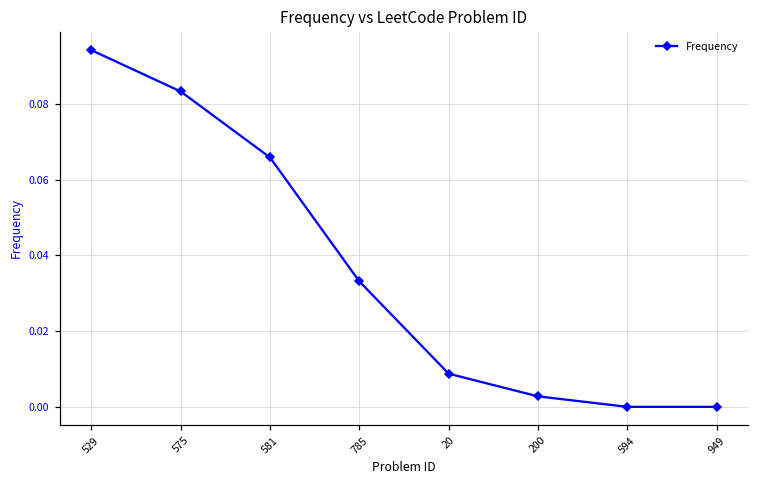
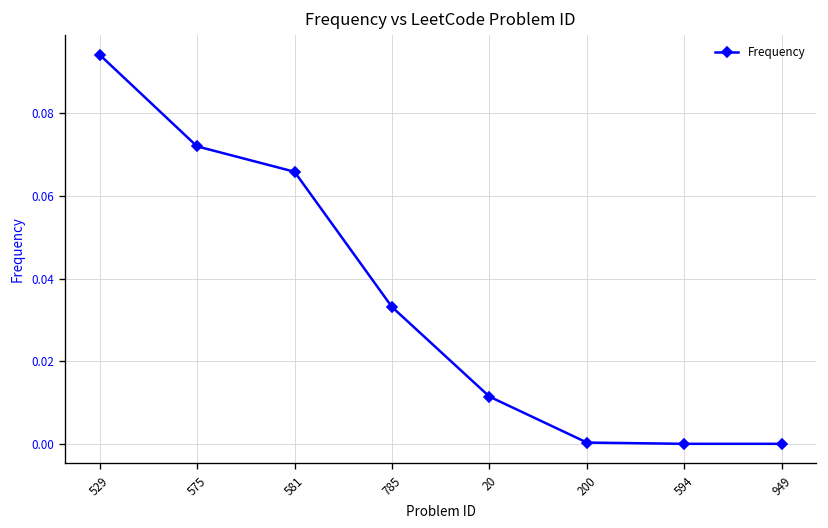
  {
    "529": 0.094,
-   "575": 0.083,
+   "575": 0.072,
    "581": 0.066,
    "785": 0.033,
-   "20": 0.009,
-   "200": 0.003,
+   "20": 0.011,
+   "200": 0.000,
    "594": 0.000,
    "949": 0.000
  }
